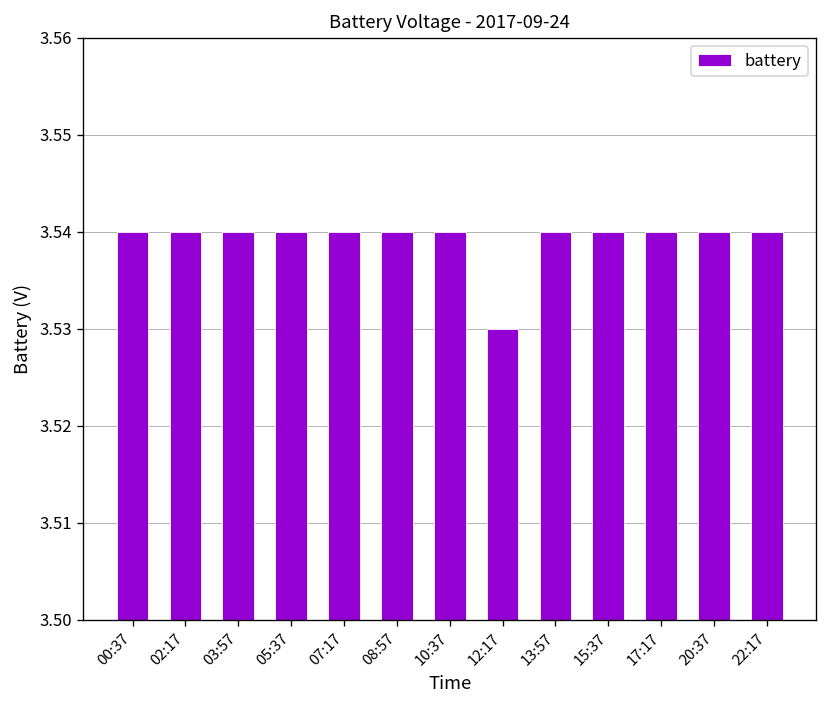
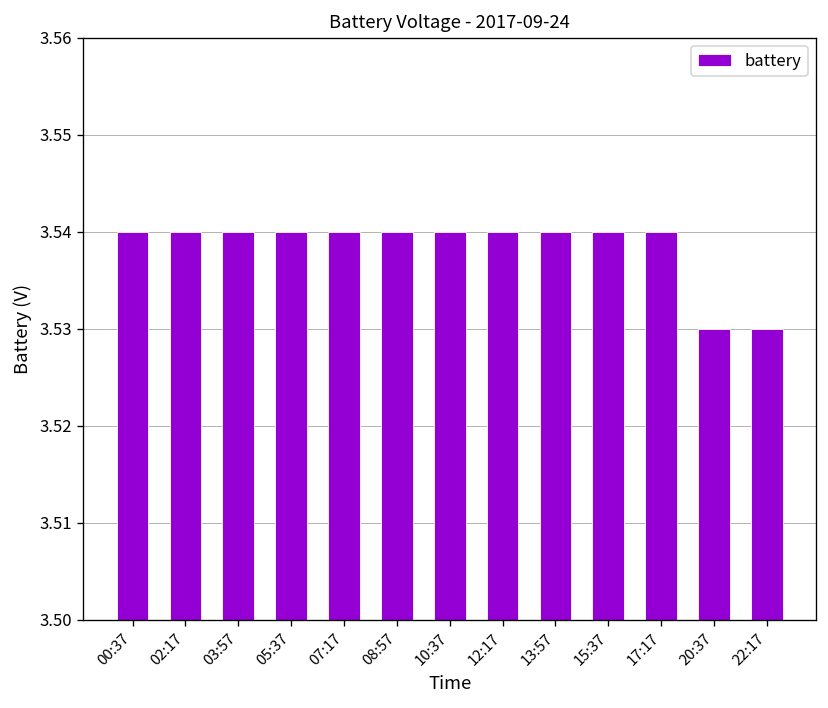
  {
    "00:37": 3.54,
    "02:17": 3.54,
    "03:57": 3.54,
    "05:37": 3.54,
    "07:17": 3.54,
    "08:57": 3.54,
    "10:37": 3.54,
-   "12:17": 3.53,
+   "12:17": 3.54,
    "13:57": 3.54,
    "15:37": 3.54,
    "17:17": 3.54,
-   "20:37": 3.54,
-   "22:17": 3.54
+   "20:37": 3.53,
+   "22:17": 3.53
  }
